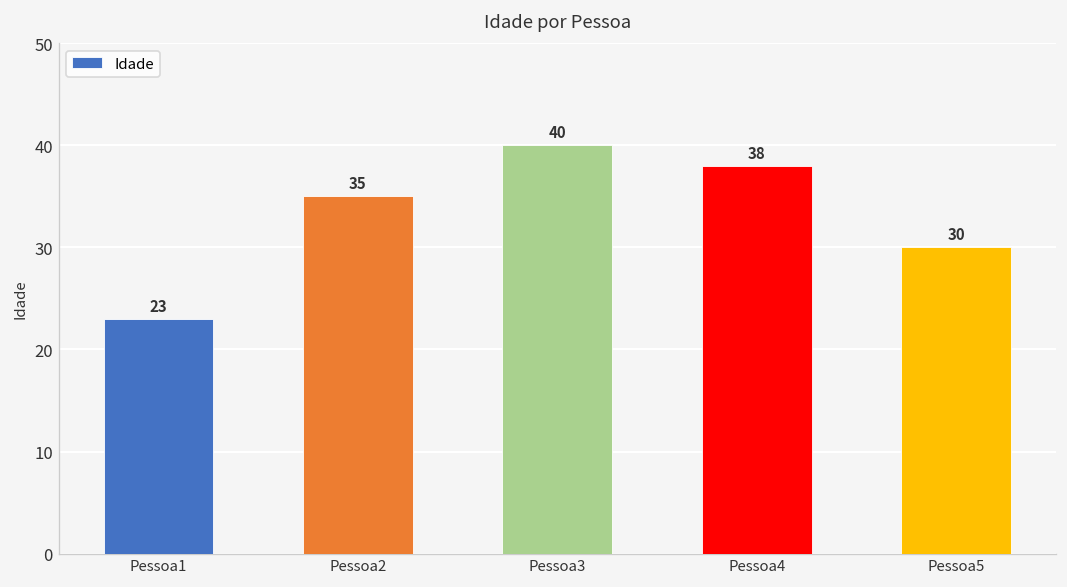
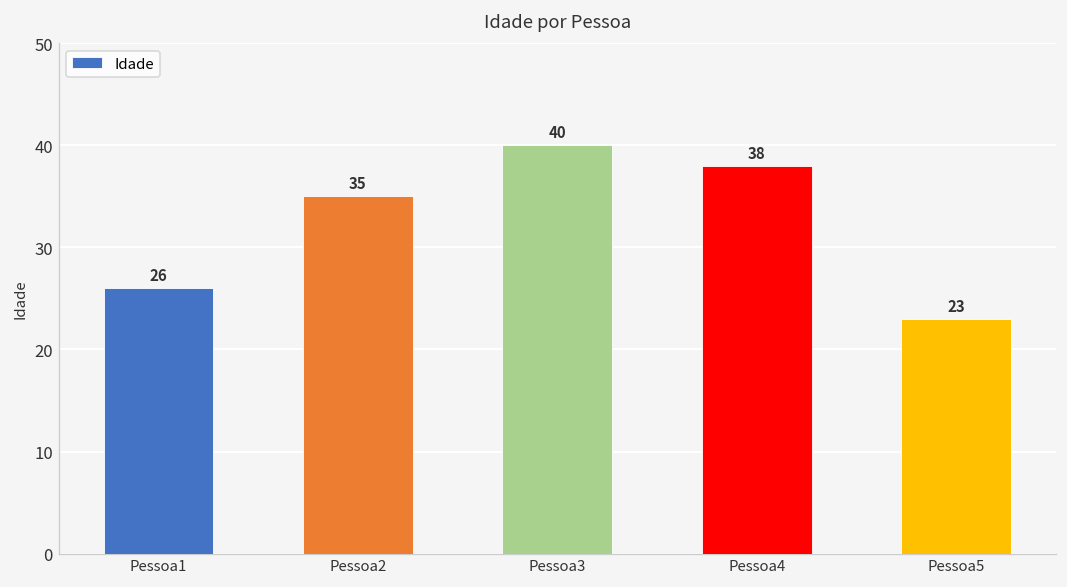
  {
-   "Pessoa1": 23,
+   "Pessoa1": 26,
    "Pessoa2": 35,
    "Pessoa3": 40,
    "Pessoa4": 38,
-   "Pessoa5": 30
+   "Pessoa5": 23
  }
